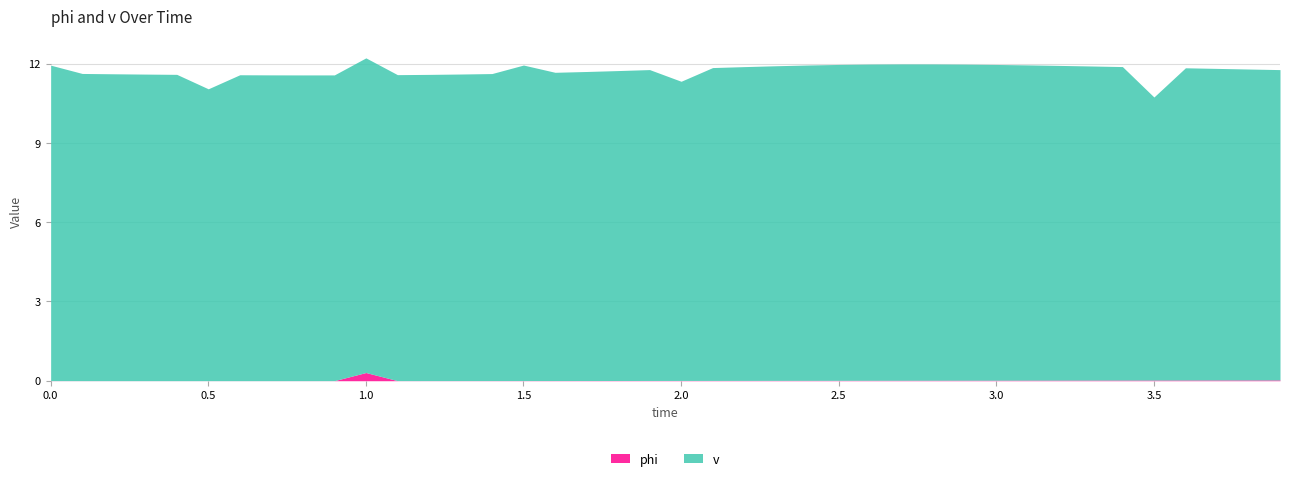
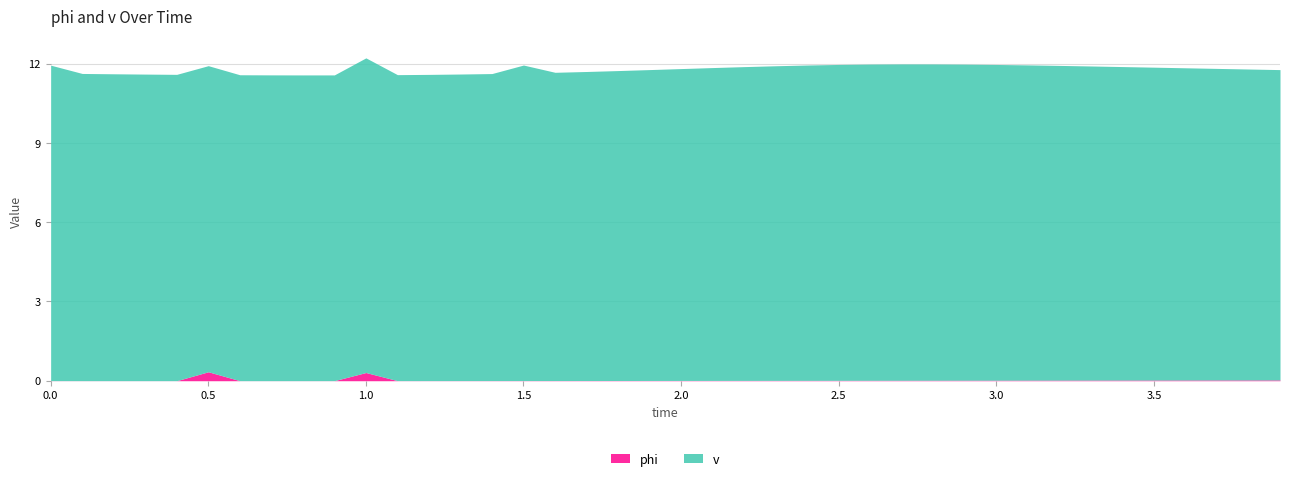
  {
    "phi": {
-     "0.5": 0.0,
+     "0.5": 0.3,
      "1.0": 0.3
    },
    "v": {
      "0.0": 11.9,
-     "0.5": 11.0,
+     "0.5": 11.6,
      "1.0": 11.9,
      "1.5": 11.9,
-     "2.0": 11.3,
+     "2.0": 11.8,
      "2.5": 12.0,
      "3.0": 12.0,
-     "3.5": 10.7
+     "3.5": 11.8
    }
  }
